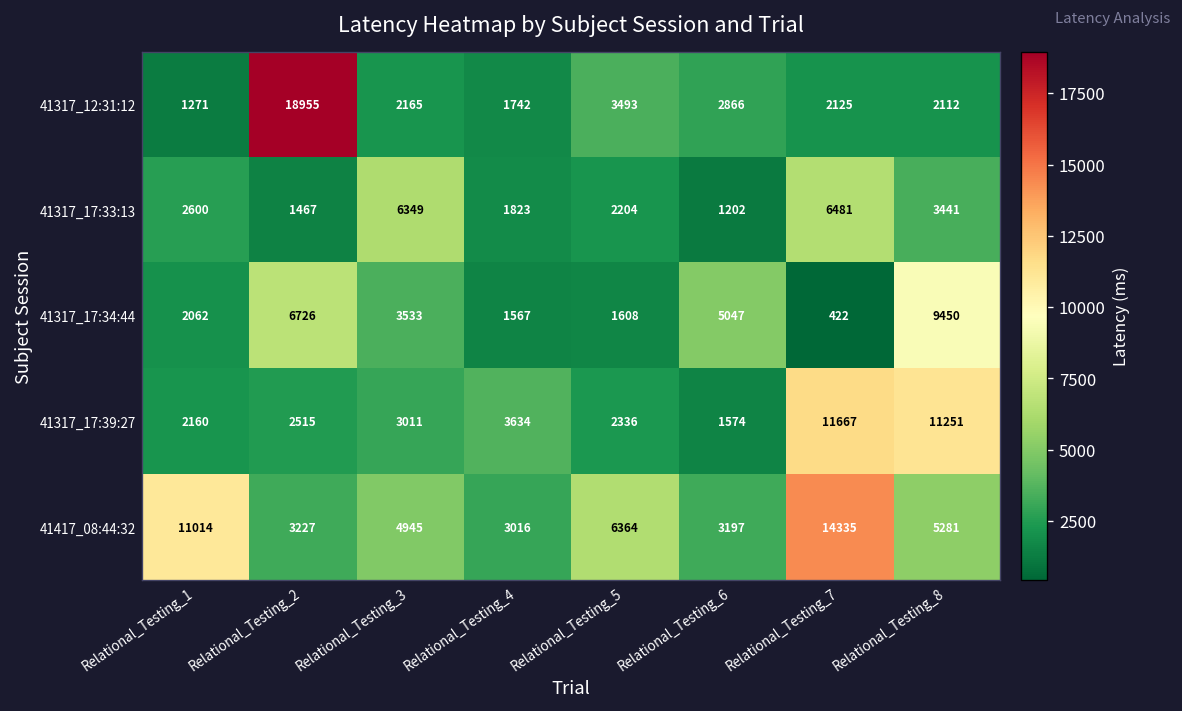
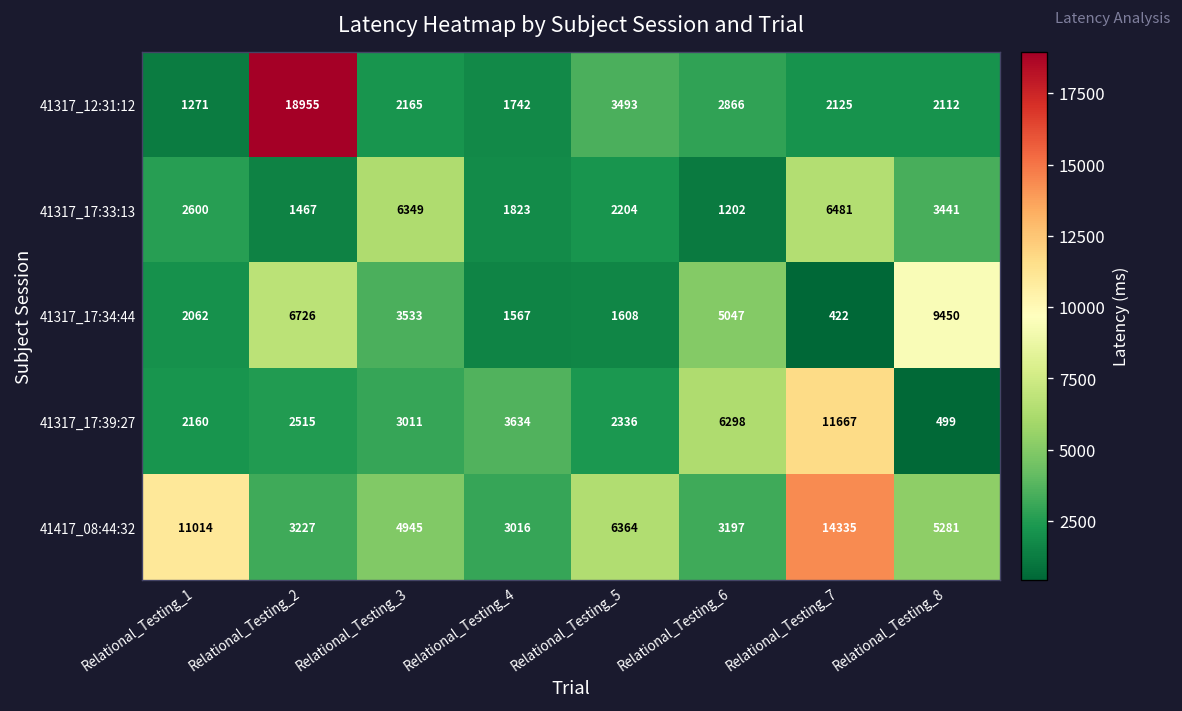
  {
    "41317_12:31:12": {
      "Relational_Testing_1": 1271,
      "Relational_Testing_2": 18955,
      "Relational_Testing_3": 2165,
      "Relational_Testing_4": 1742,
      "Relational_Testing_5": 3493,
      "Relational_Testing_6": 2866,
      "Relational_Testing_7": 2125,
      "Relational_Testing_8": 2112
    },
    "41317_17:33:13": {
      "Relational_Testing_1": 2600,
      "Relational_Testing_2": 1467,
      "Relational_Testing_3": 6349,
      "Relational_Testing_4": 1823,
      "Relational_Testing_5": 2204,
      "Relational_Testing_6": 1202,
      "Relational_Testing_7": 6481,
      "Relational_Testing_8": 3441
    },
    "41317_17:34:44": {
      "Relational_Testing_1": 2062,
      "Relational_Testing_2": 6726,
      "Relational_Testing_3": 3533,
      "Relational_Testing_4": 1567,
      "Relational_Testing_5": 1608,
      "Relational_Testing_6": 5047,
      "Relational_Testing_7": 422,
      "Relational_Testing_8": 9450
    },
    "41317_17:39:27": {
      "Relational_Testing_1": 2160,
      "Relational_Testing_2": 2515,
      "Relational_Testing_3": 3011,
      "Relational_Testing_4": 3634,
      "Relational_Testing_5": 2336,
-     "Relational_Testing_6": 1574,
+     "Relational_Testing_6": 6298,
      "Relational_Testing_7": 11667,
-     "Relational_Testing_8": 11251
+     "Relational_Testing_8": 499
    },
    "41417_08:44:32": {
      "Relational_Testing_1": 11014,
      "Relational_Testing_2": 3227,
      "Relational_Testing_3": 4945,
      "Relational_Testing_4": 3016,
      "Relational_Testing_5": 6364,
      "Relational_Testing_6": 3197,
      "Relational_Testing_7": 14335,
      "Relational_Testing_8": 5281
    }
  }
